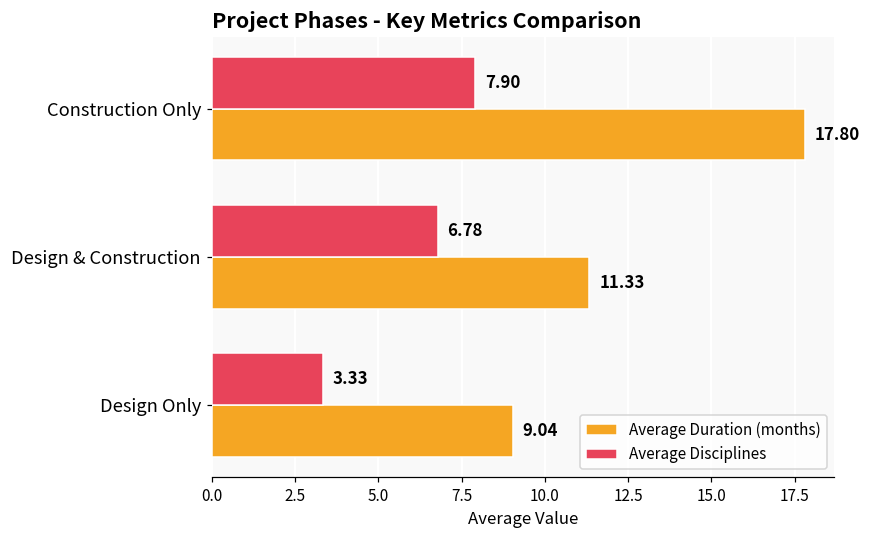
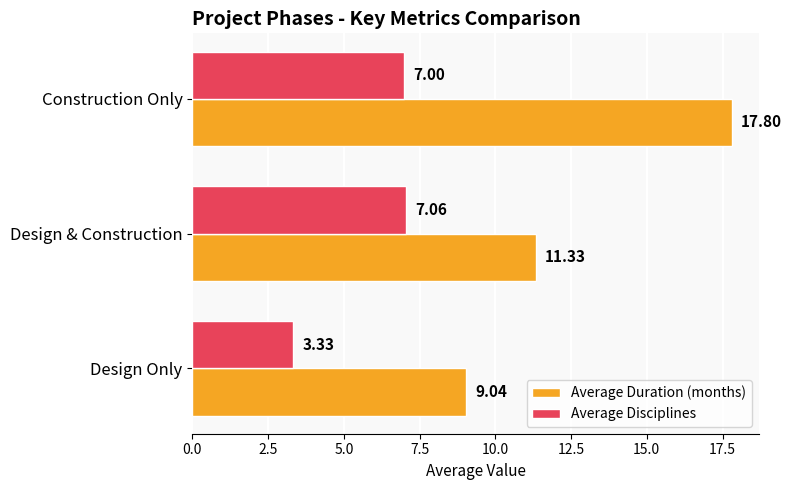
  {
    "Average Duration (months)": {
      "Construction Only": 17.80,
      "Design & Construction": 11.33,
      "Design Only": 9.04
    },
    "Average Disciplines": {
-     "Construction Only": 7.90,
-     "Design & Construction": 6.78,
+     "Construction Only": 7.00,
+     "Design & Construction": 7.06,
      "Design Only": 3.33
    }
  }
